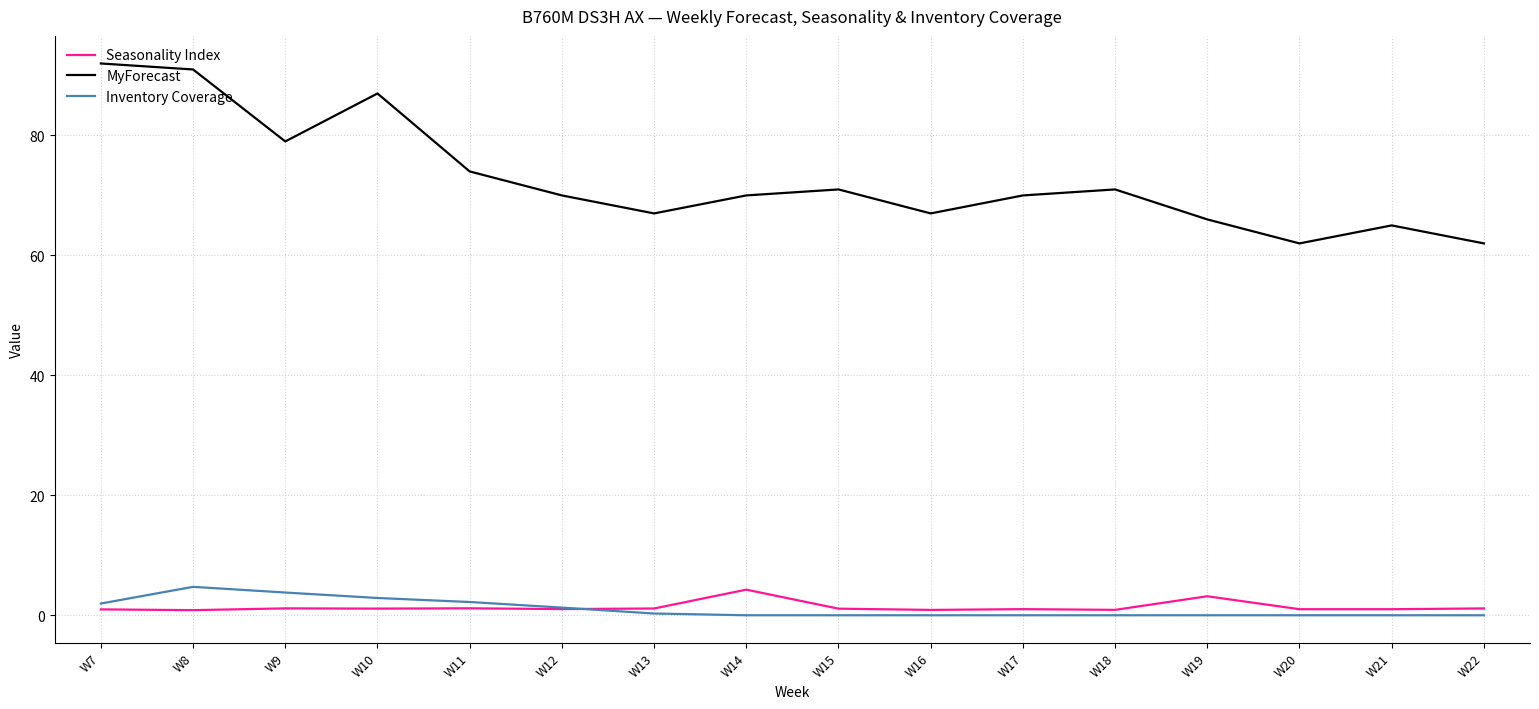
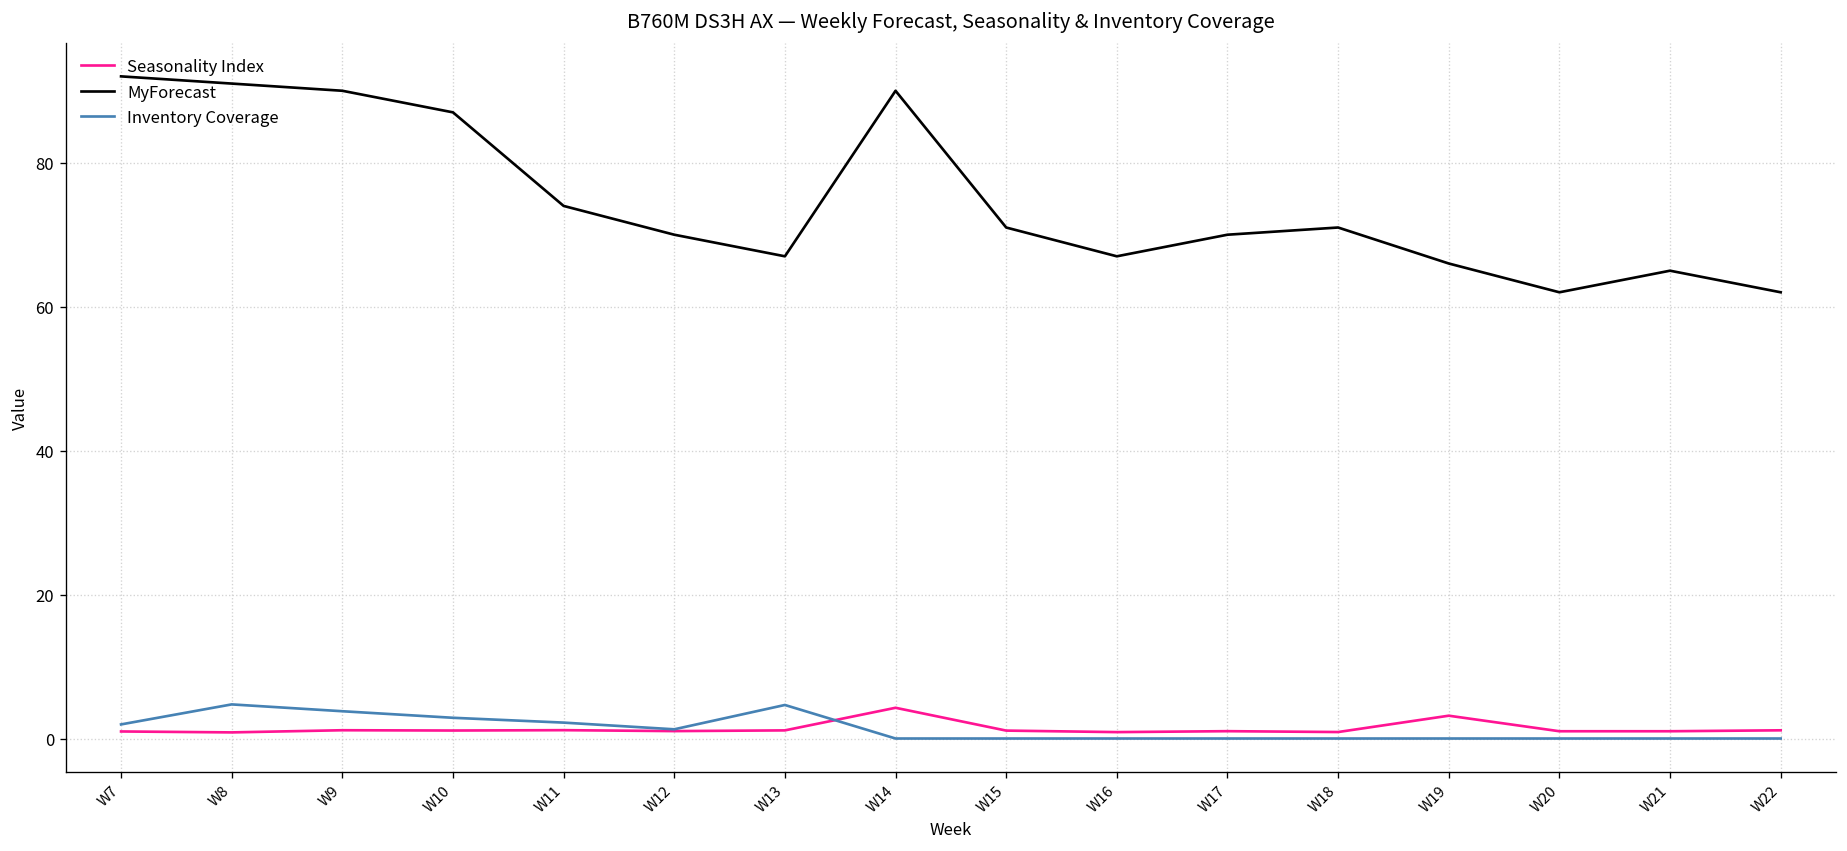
  {
    "Seasonality Index": {
      "W7": 1,
      "W8": 1,
      "W9": 1,
      "W10": 1,
      "W11": 1,
      "W13": 1,
      "W14": 4,
      "W15": 1,
      "W16": 1,
      "W17": 1,
      "W18": 1,
      "W19": 3,
      "W20": 1,
      "W21": 1,
      "W22": 1
    },
    "MyForecast": {
      "W7": 92,
      "W8": 91,
-     "W9": 79,
+     "W9": 90,
      "W10": 87,
      "W11": 74,
      "W12": 70,
      "W13": 67,
-     "W14": 70,
+     "W14": 90,
      "W15": 71,
      "W16": 67,
      "W17": 70,
      "W18": 71,
      "W19": 66,
      "W20": 62,
      "W21": 65,
      "W22": 62
    },
    "Inventory Coverage": {
      "W7": 2,
      "W8": 5,
      "W9": 4,
      "W10": 3,
      "W11": 2,
-     "W13": 0,
+     "W13": 5,
      "W14": 0,
      "W15": 0,
      "W16": 0,
      "W17": 0,
      "W18": 0,
      "W19": 0,
      "W20": 0,
      "W21": 0,
      "W22": 0
    }
  }
